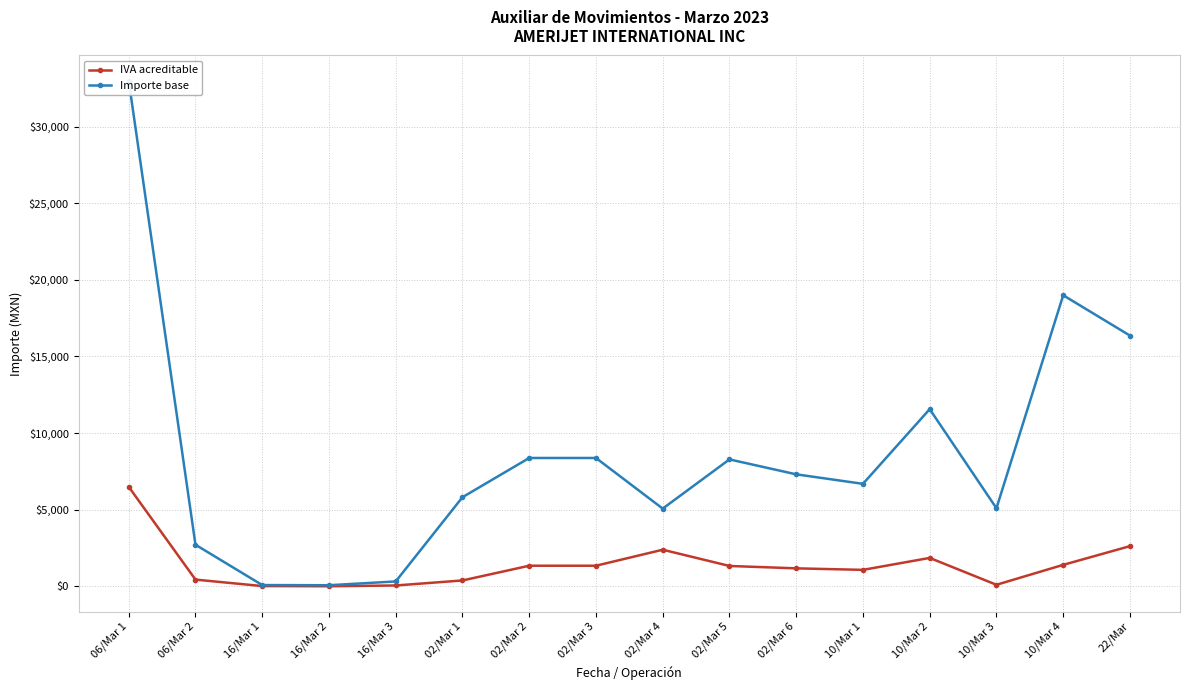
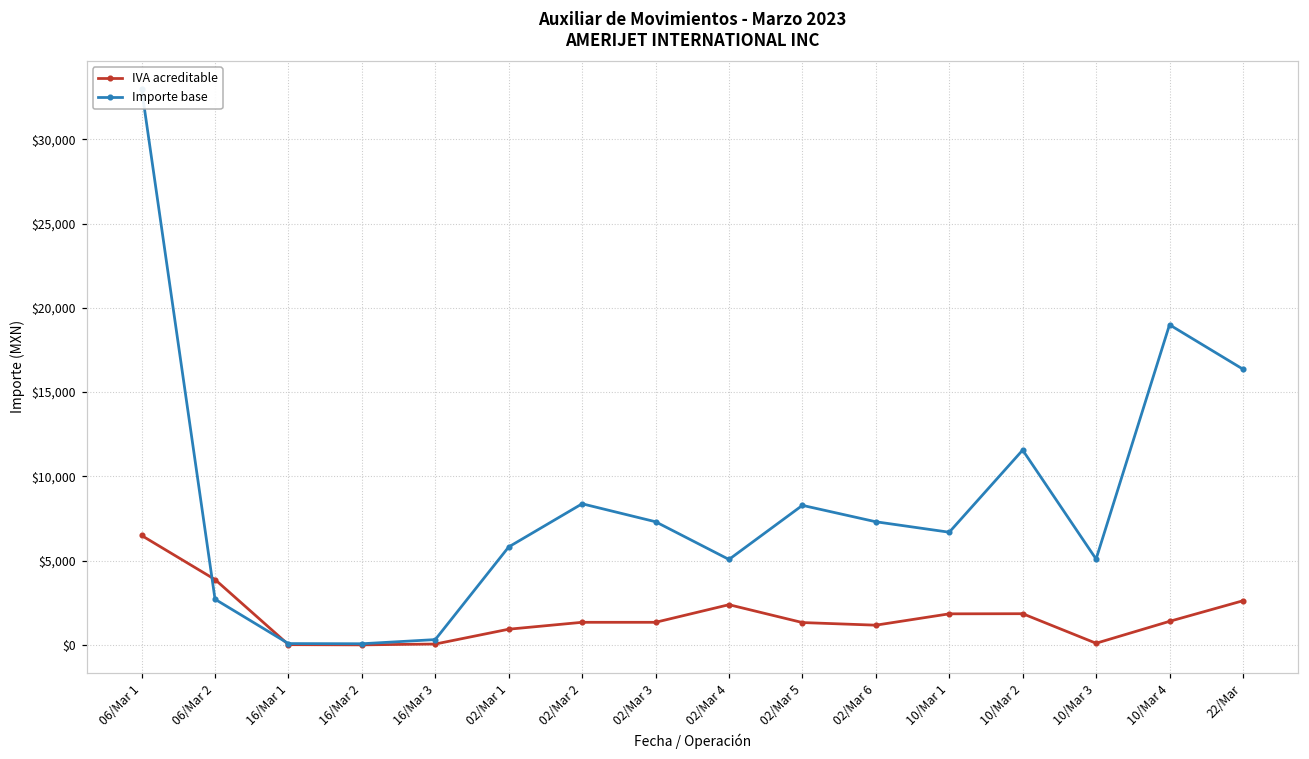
  {
    "IVA acreditable": {
      "06/Mar 1": "$6,500",
-     "06/Mar 2": "$400",
+     "06/Mar 2": "$3,900",
      "16/Mar 3": "$100",
-     "02/Mar 1": "$400",
+     "02/Mar 1": "$900",
      "02/Mar 2": "$1,300",
      "02/Mar 3": "$1,300",
      "02/Mar 4": "$2,400",
      "02/Mar 5": "$1,300",
      "02/Mar 6": "$1,200",
-     "10/Mar 1": "$1,100",
+     "10/Mar 1": "$1,800",
      "10/Mar 2": "$1,800",
      "10/Mar 3": "$100",
      "10/Mar 4": "$1,400",
      "22/Mar": "$2,600"
    },
    "Importe base": {
      "06/Mar 2": "$2,700",
      "16/Mar 3": "$300",
      "02/Mar 1": "$5,800",
      "02/Mar 2": "$8,400",
-     "02/Mar 3": "$8,400",
+     "02/Mar 3": "$7,300",
      "02/Mar 4": "$5,100",
      "02/Mar 5": "$8,300",
      "02/Mar 6": "$7,300",
      "10/Mar 1": "$6,700",
      "10/Mar 2": "$11,600",
      "10/Mar 3": "$5,100",
      "10/Mar 4": "$19,000",
      "22/Mar": "$16,400"
    }
  }
